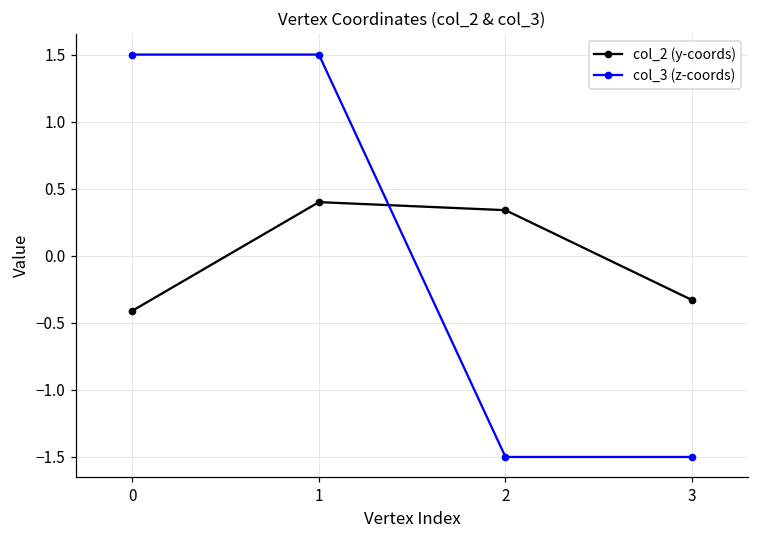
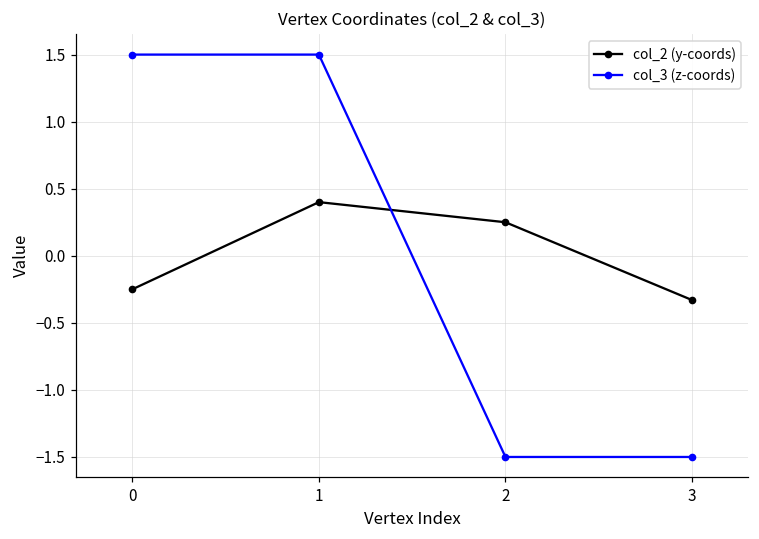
  {
    "col_2 (y-coords)": {
-     "0": -0.41,
+     "0": -0.25,
      "1": 0.40,
-     "2": 0.34,
+     "2": 0.25,
      "3": -0.33
    },
    "col_3 (z-coords)": {
      "0": 1.50,
      "1": 1.50,
      "2": -1.50,
      "3": -1.50
    }
  }
